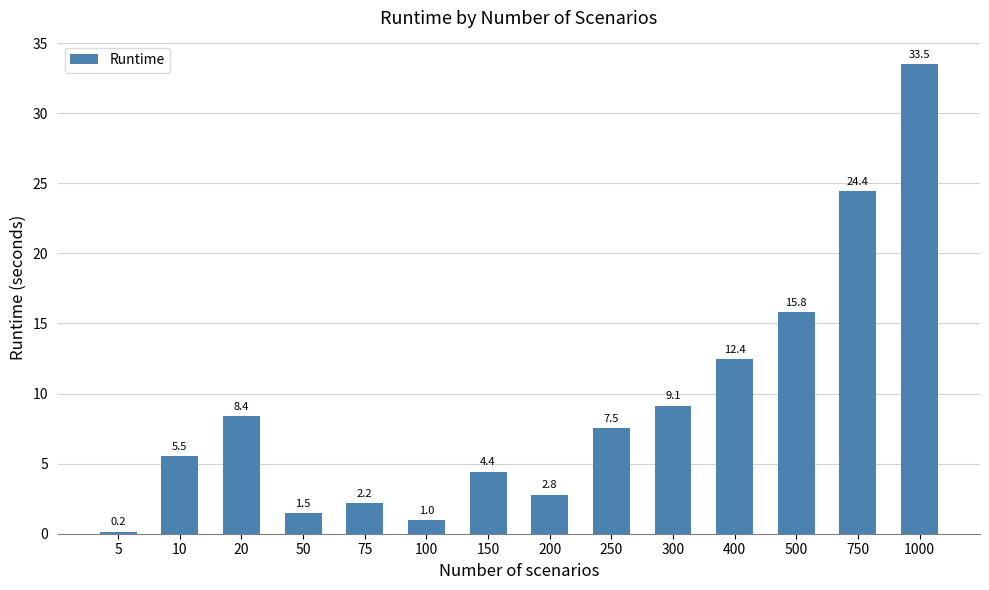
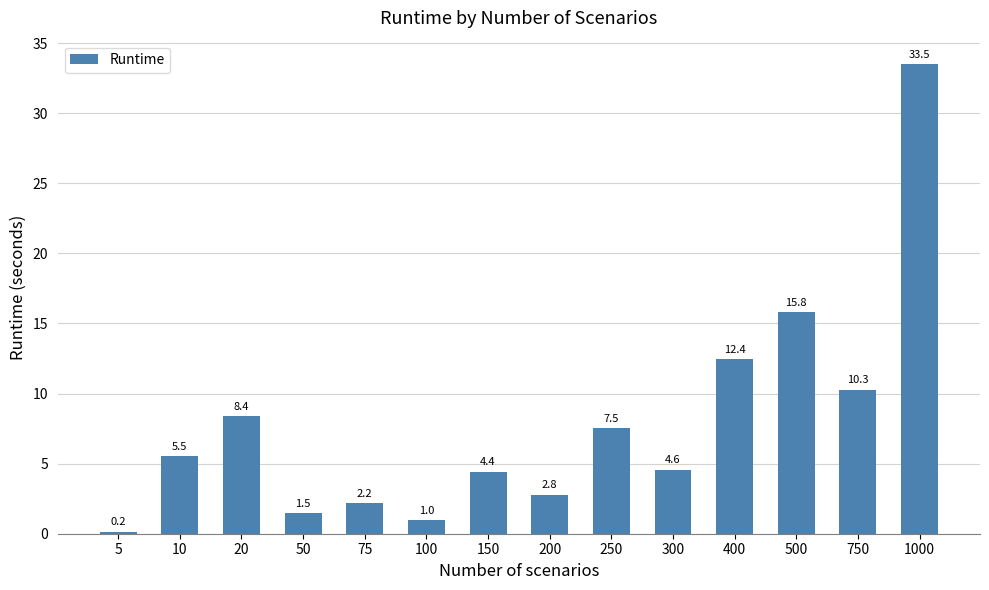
  {
    "5": 0.2,
    "10": 5.5,
    "20": 8.4,
    "50": 1.5,
    "75": 2.2,
    "100": 1.0,
    "150": 4.4,
    "200": 2.8,
    "250": 7.5,
-   "300": 9.1,
+   "300": 4.6,
    "400": 12.4,
    "500": 15.8,
-   "750": 24.4,
+   "750": 10.3,
    "1000": 33.5
  }
